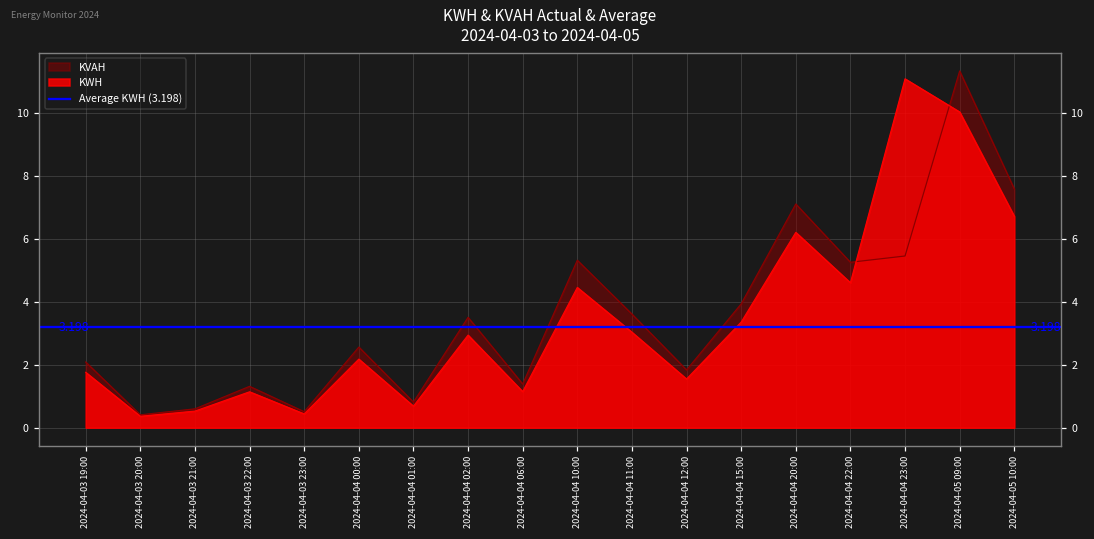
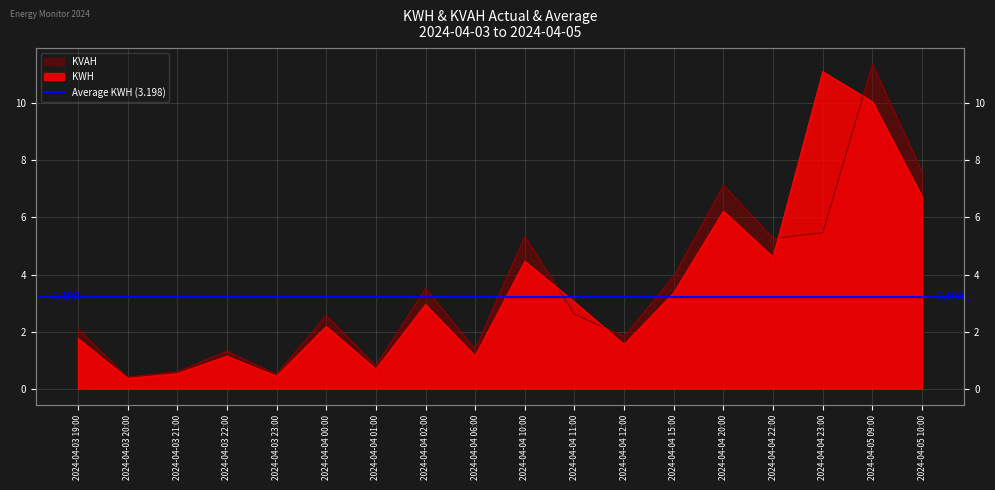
  {
    "KVAH": {
      "2024-04-03 19:00": 2.1,
      "2024-04-03 22:00": 1.3,
      "2024-04-04 00:00": 2.6,
      "2024-04-04 01:00": 0.8,
      "2024-04-04 02:00": 3.5,
      "2024-04-04 06:00": 1.4,
      "2024-04-04 10:00": 5.3,
-     "2024-04-04 11:00": 3.6,
+     "2024-04-04 11:00": 2.6,
      "2024-04-04 12:00": 1.8,
      "2024-04-04 15:00": 3.9,
      "2024-04-04 20:00": 7.1,
      "2024-04-04 22:00": 5.3,
      "2024-04-04 23:00": 5.5,
      "2024-04-05 09:00": 11.4,
      "2024-04-05 10:00": 7.6
    },
    "KWH": {
      "2024-04-03 19:00": 1.8,
      "2024-04-03 22:00": 1.1,
      "2024-04-04 00:00": 2.2,
      "2024-04-04 01:00": 0.7,
      "2024-04-04 02:00": 2.9,
      "2024-04-04 06:00": 1.1,
      "2024-04-04 10:00": 4.5,
      "2024-04-04 11:00": 3.0,
      "2024-04-04 12:00": 1.5,
      "2024-04-04 15:00": 3.4,
      "2024-04-04 20:00": 6.2,
      "2024-04-04 22:00": 4.6,
      "2024-04-04 23:00": 11.1,
      "2024-04-05 09:00": 10.0,
      "2024-04-05 10:00": 6.7
    }
  }
